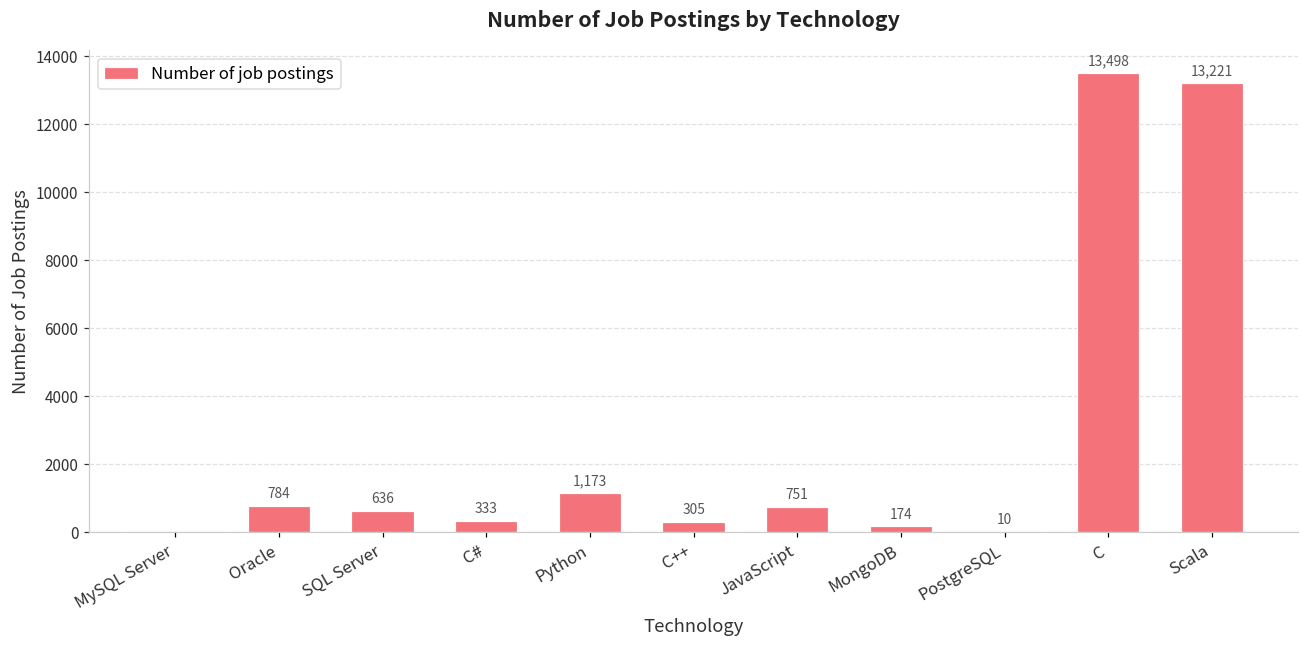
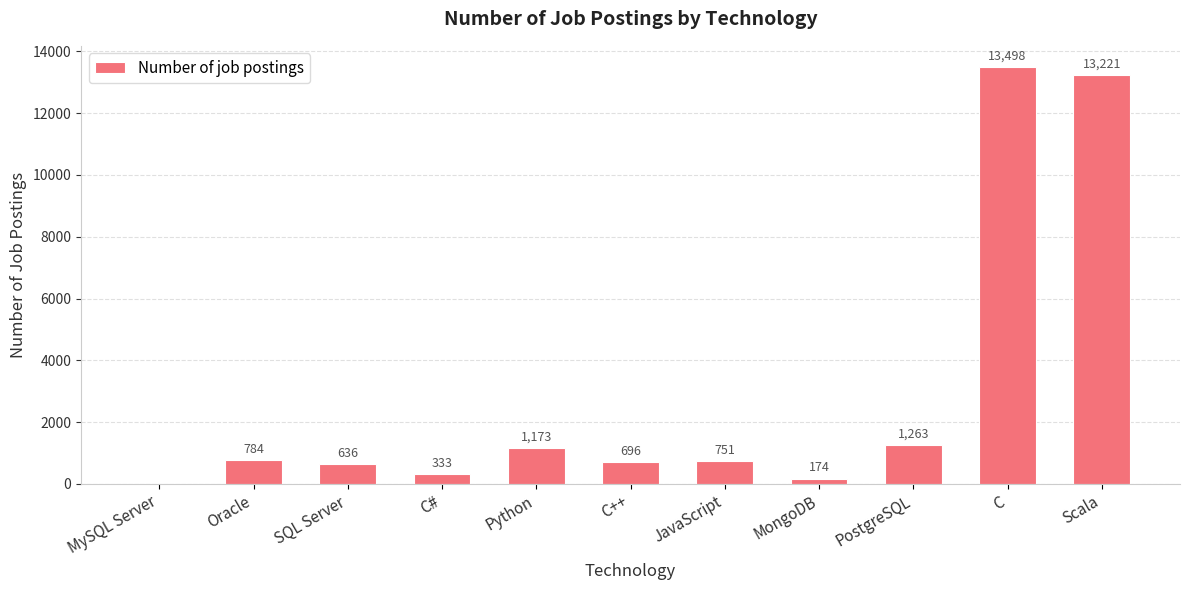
  {
    "Oracle": "784",
    "SQL Server": "636",
    "C#": "333",
    "Python": "1,173",
-   "C++": "305",
+   "C++": "696",
    "JavaScript": "751",
    "MongoDB": "174",
-   "PostgreSQL": "10",
+   "PostgreSQL": "1,263",
    "C": "13,498",
    "Scala": "13,221"
  }
